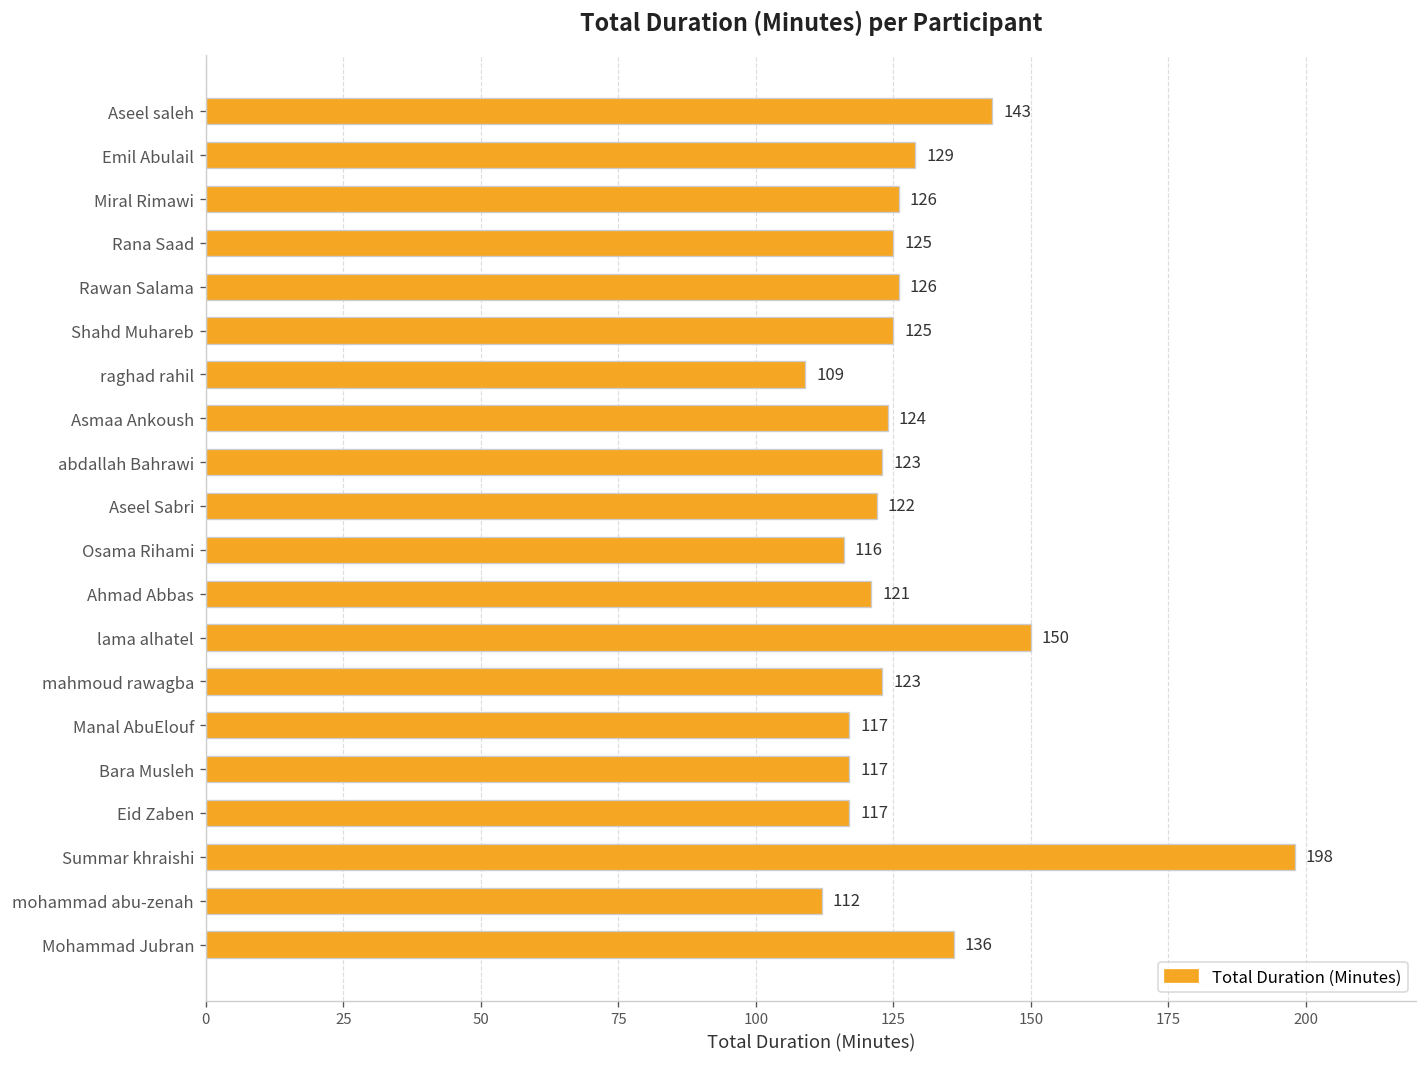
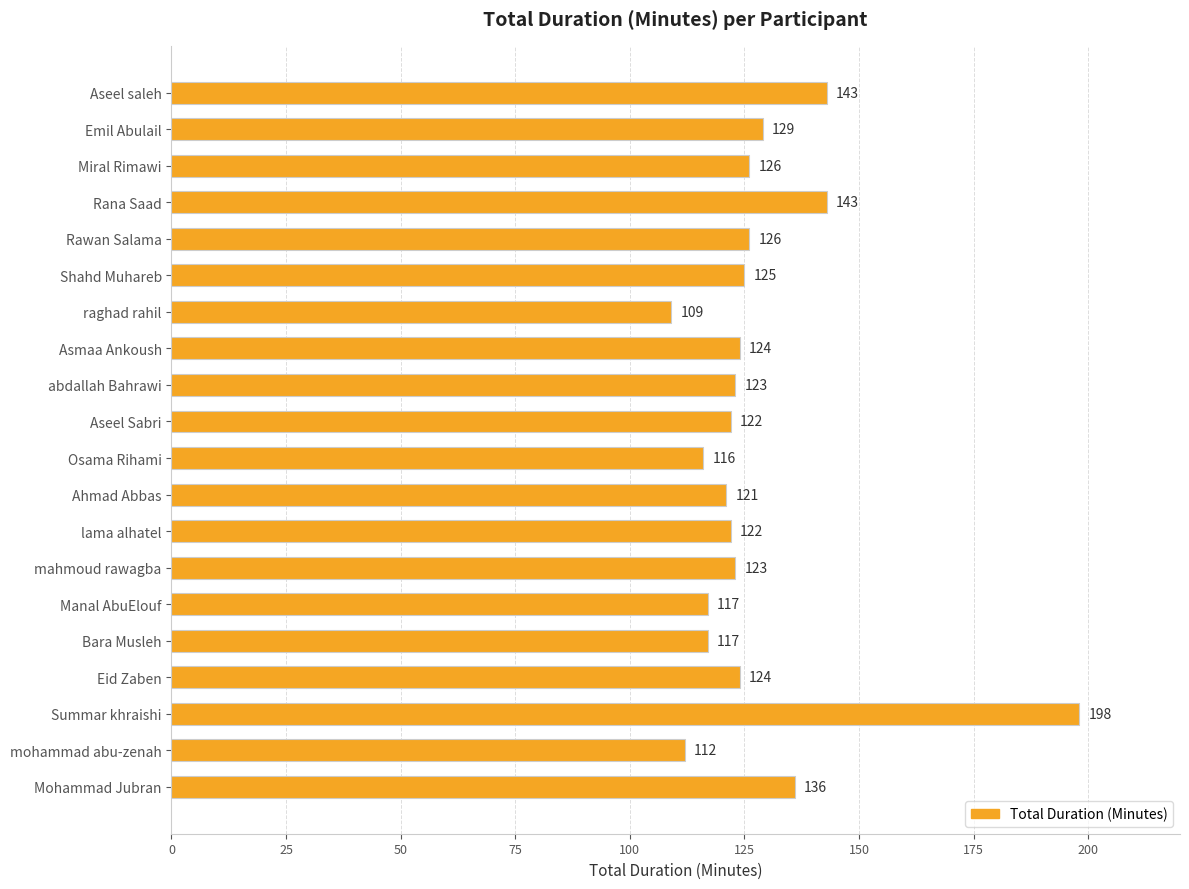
  {
    "Aseel saleh": 143,
    "Emil Abulail": 129,
    "Miral Rimawi": 126,
-   "Rana Saad": 125,
+   "Rana Saad": 143,
    "Rawan Salama": 126,
    "Shahd Muhareb": 125,
    "raghad rahil": 109,
    "Asmaa Ankoush": 124,
    "abdallah Bahrawi": 123,
    "Aseel Sabri": 122,
    "Osama Rihami": 116,
    "Ahmad Abbas": 121,
-   "lama alhatel": 150,
+   "lama alhatel": 122,
    "mahmoud rawagba": 123,
    "Manal AbuElouf": 117,
    "Bara Musleh": 117,
-   "Eid Zaben": 117,
+   "Eid Zaben": 124,
    "Summar khraishi": 198,
    "mohammad abu-zenah": 112,
    "Mohammad Jubran": 136
  }
